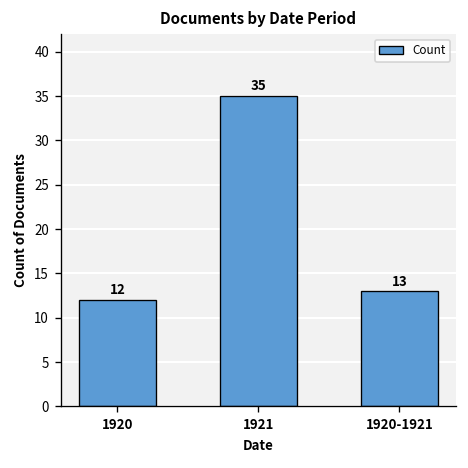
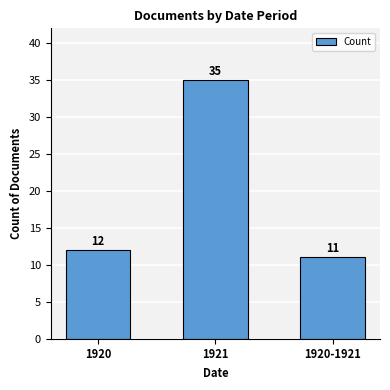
  {
    "1920": 12,
    "1921": 35,
-   "1920-1921": 13
+   "1920-1921": 11
  }
